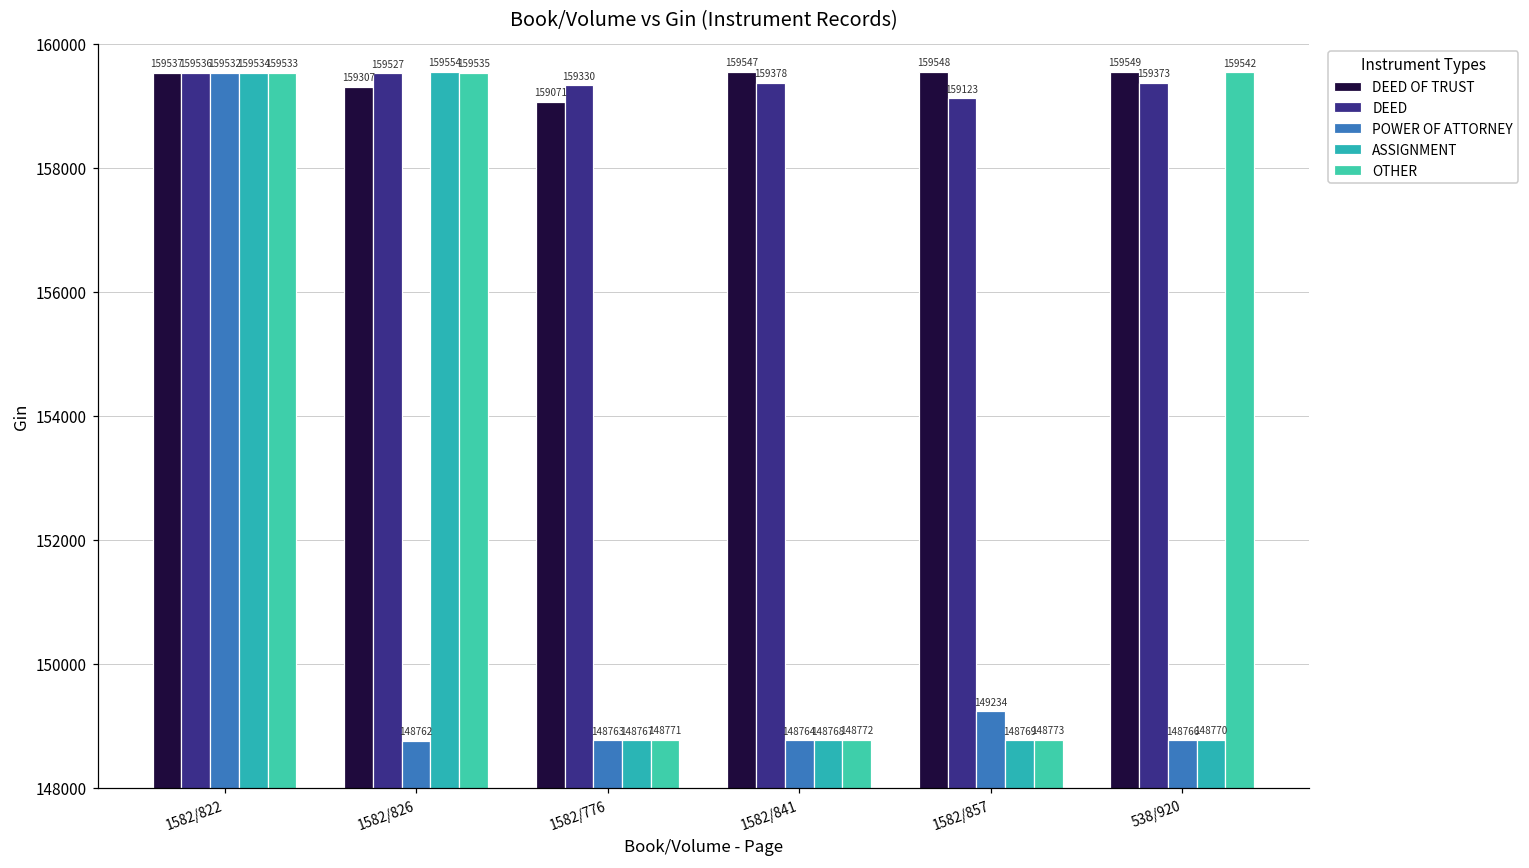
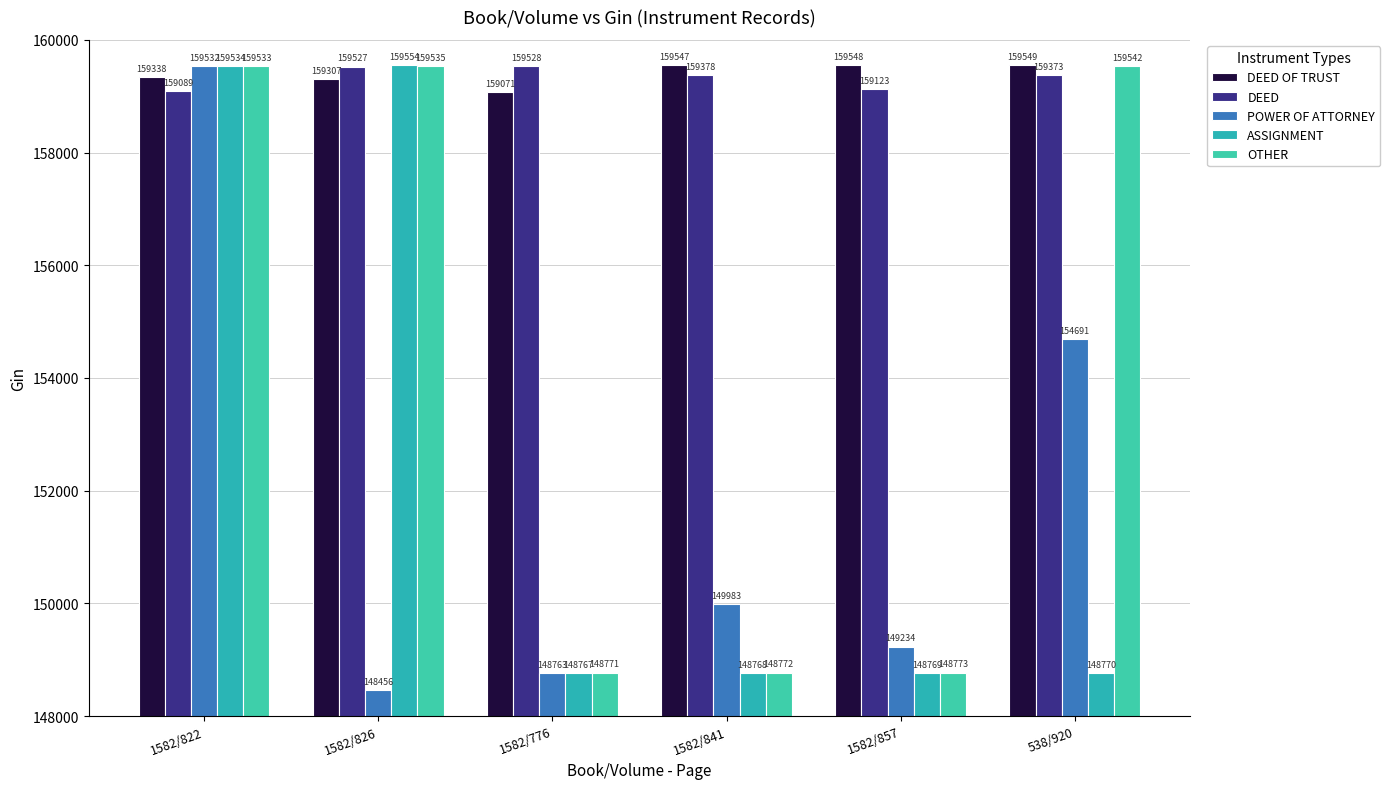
  {
    "DEED OF TRUST": {
-     "1582/822": 159537,
+     "1582/822": 159338,
      "1582/826": 159307,
      "1582/776": 159071,
      "1582/841": 159547,
      "1582/857": 159548,
      "538/920": 159549
    },
    "DEED": {
-     "1582/822": 159536,
+     "1582/822": 159089,
      "1582/826": 159527,
-     "1582/776": 159330,
+     "1582/776": 159528,
      "1582/841": 159378,
      "1582/857": 159123,
      "538/920": 159373
    },
    "POWER OF ATTORNEY": {
      "1582/822": 159532,
-     "1582/826": 148762,
+     "1582/826": 148456,
      "1582/776": 148763,
-     "1582/841": 148764,
+     "1582/841": 149983,
      "1582/857": 149234,
-     "538/920": 148766
+     "538/920": 154691
    }
  }
